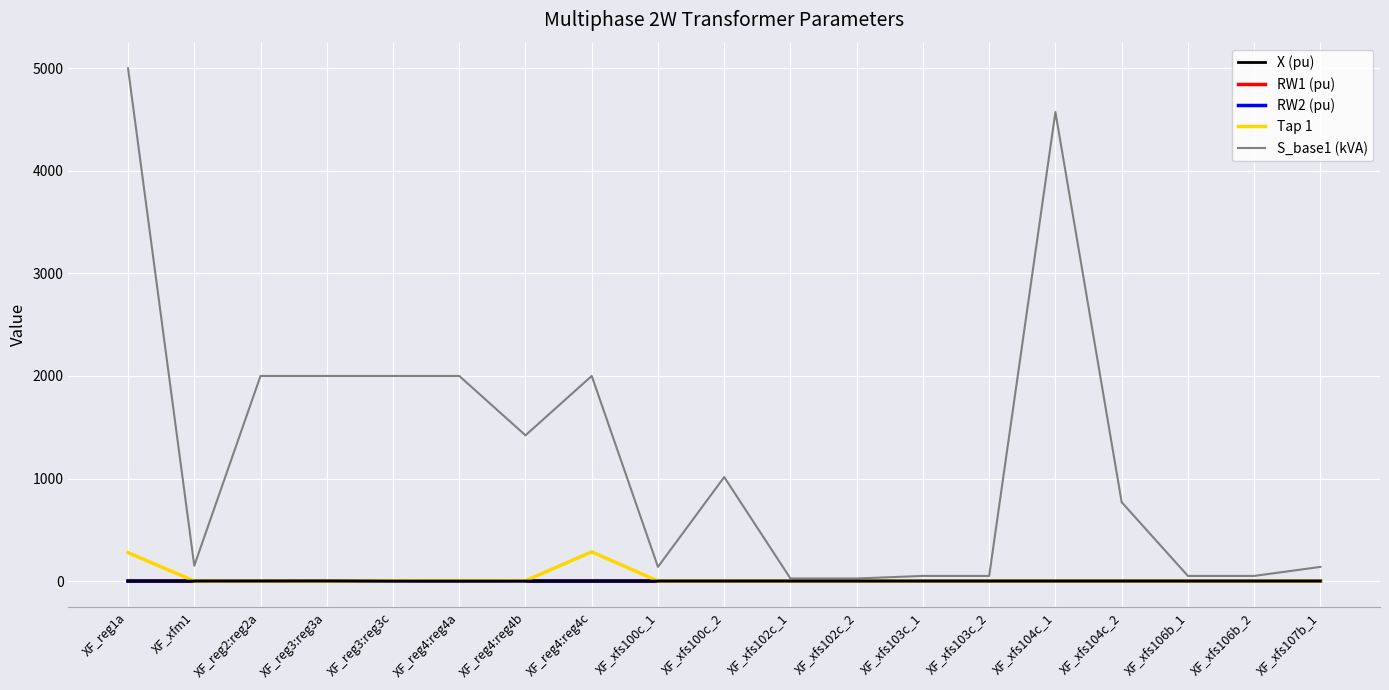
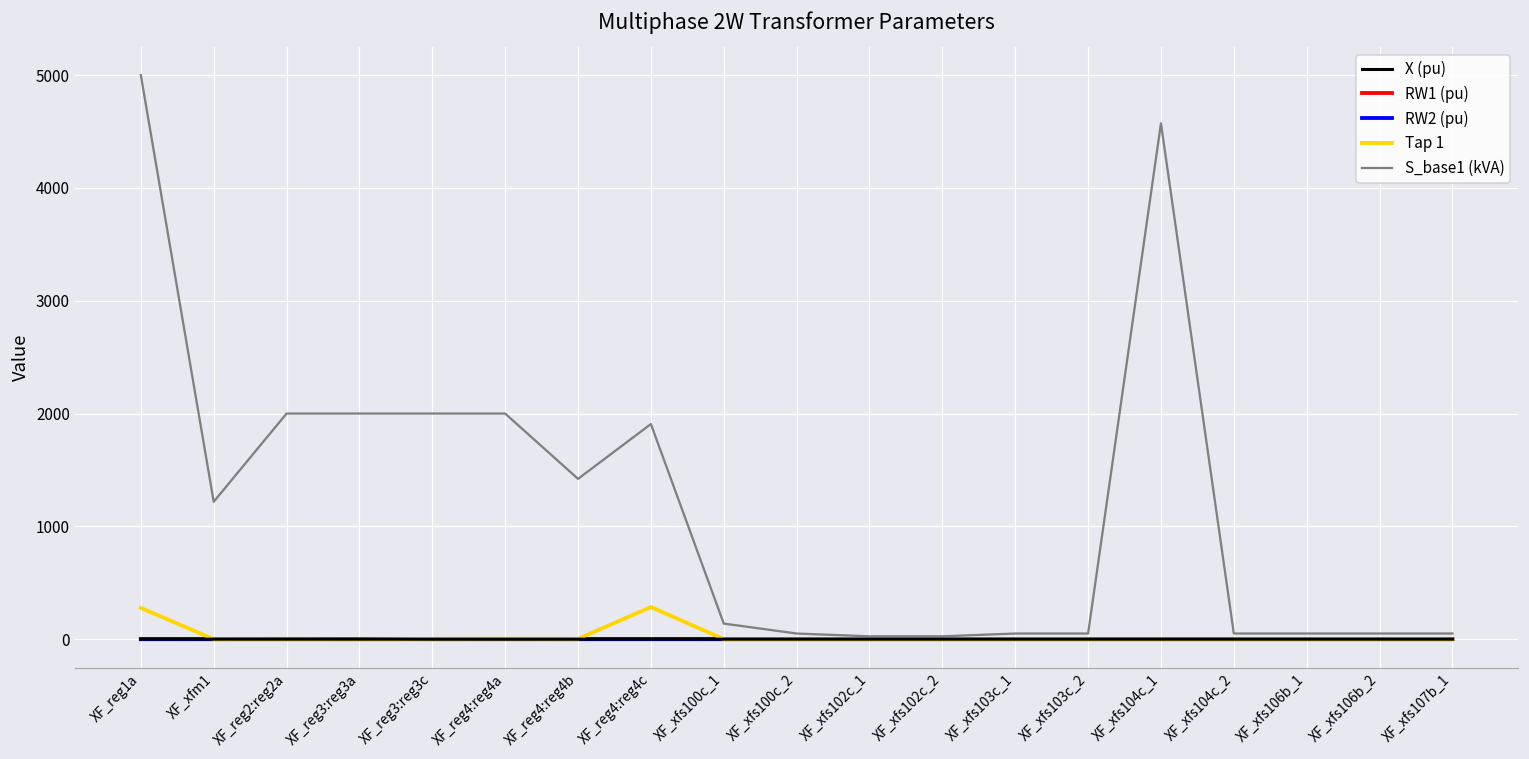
  {
    "RW2 (pu)": {
      "XF_reg1a": 0,
      "XF_reg4:reg4c": 0
    },
    "Tap 1": {
      "XF_reg1a": 280,
      "XF_reg4:reg4c": 290
    },
    "S_base1 (kVA)": {
      "XF_reg1a": 5000,
-     "XF_xfm1": 150,
+     "XF_xfm1": 1220,
      "XF_reg2:reg2a": 2000,
      "XF_reg3:reg3a": 2000,
      "XF_reg3:reg3c": 2000,
      "XF_reg4:reg4a": 2000,
      "XF_reg4:reg4b": 1420,
-     "XF_reg4:reg4c": 2000,
+     "XF_reg4:reg4c": 1910,
      "XF_xfs100c_1": 140,
-     "XF_xfs100c_2": 1010,
+     "XF_xfs100c_2": 50,
      "XF_xfs103c_1": 50,
      "XF_xfs103c_2": 50,
      "XF_xfs104c_1": 4570,
-     "XF_xfs104c_2": 770,
+     "XF_xfs104c_2": 50,
      "XF_xfs106b_1": 50,
      "XF_xfs106b_2": 50,
-     "XF_xfs107b_1": 140
+     "XF_xfs107b_1": 50
    }
  }
